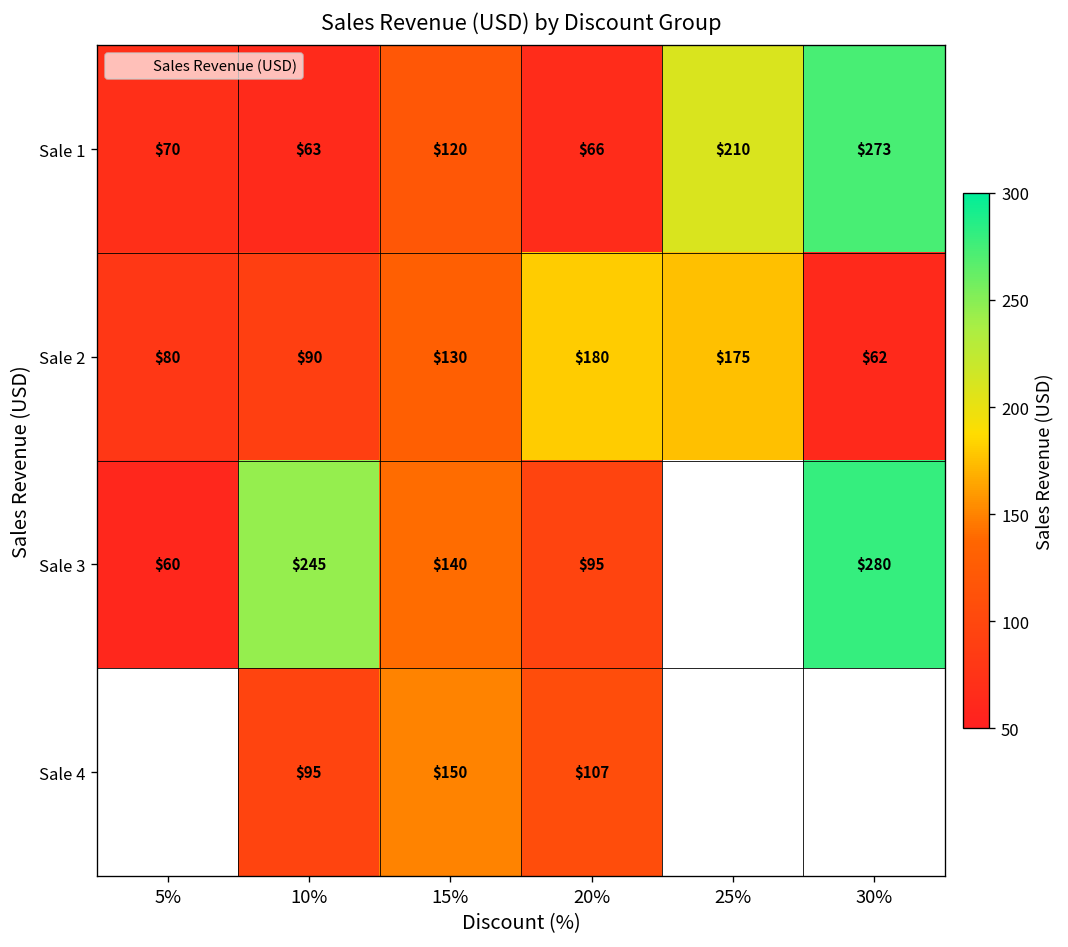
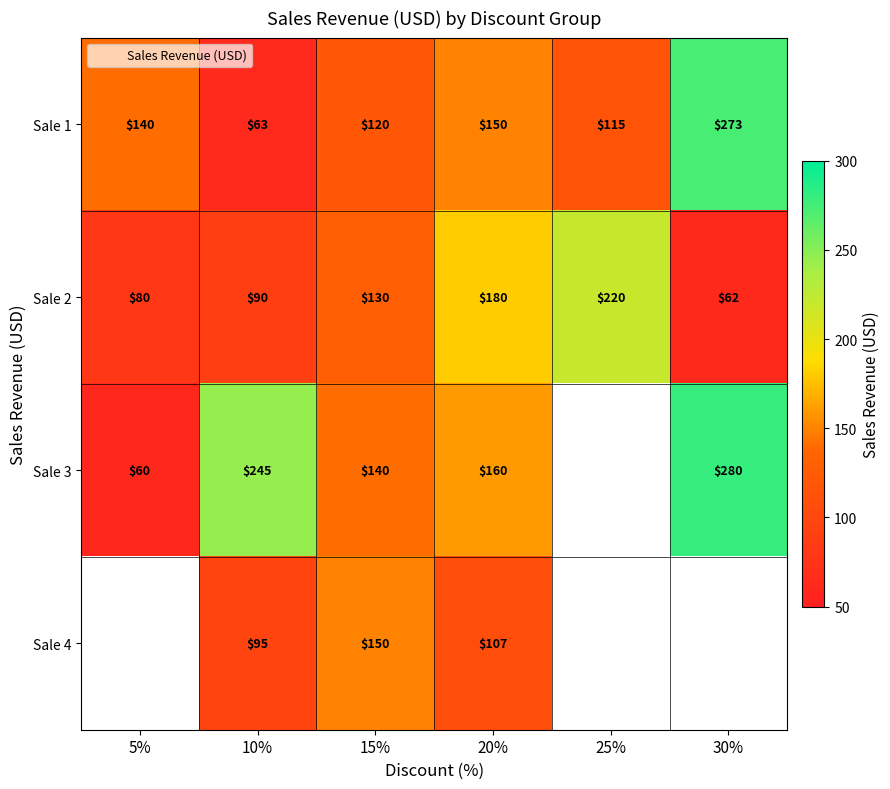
  {
    "Sale 1": {
-     "5%": "$70",
+     "5%": "$140",
      "10%": "$63",
      "15%": "$120",
-     "20%": "$66",
-     "25%": "$210",
+     "20%": "$150",
+     "25%": "$115",
      "30%": "$273"
    },
    "Sale 2": {
      "5%": "$80",
      "10%": "$90",
      "15%": "$130",
      "20%": "$180",
-     "25%": "$175",
+     "25%": "$220",
      "30%": "$62"
    },
    "Sale 3": {
      "5%": "$60",
      "10%": "$245",
      "15%": "$140",
-     "20%": "$95",
+     "20%": "$160",
      "30%": "$280"
    },
    "Sale 4": {
      "10%": "$95",
      "15%": "$150",
      "20%": "$107"
    }
  }
